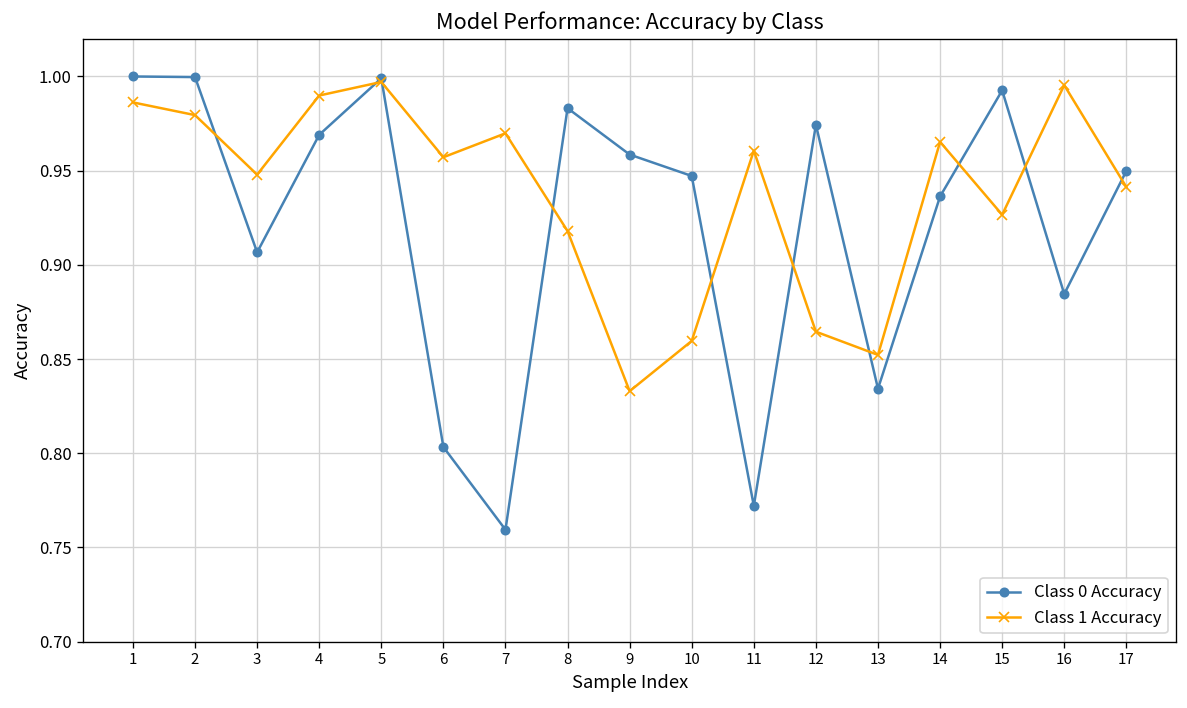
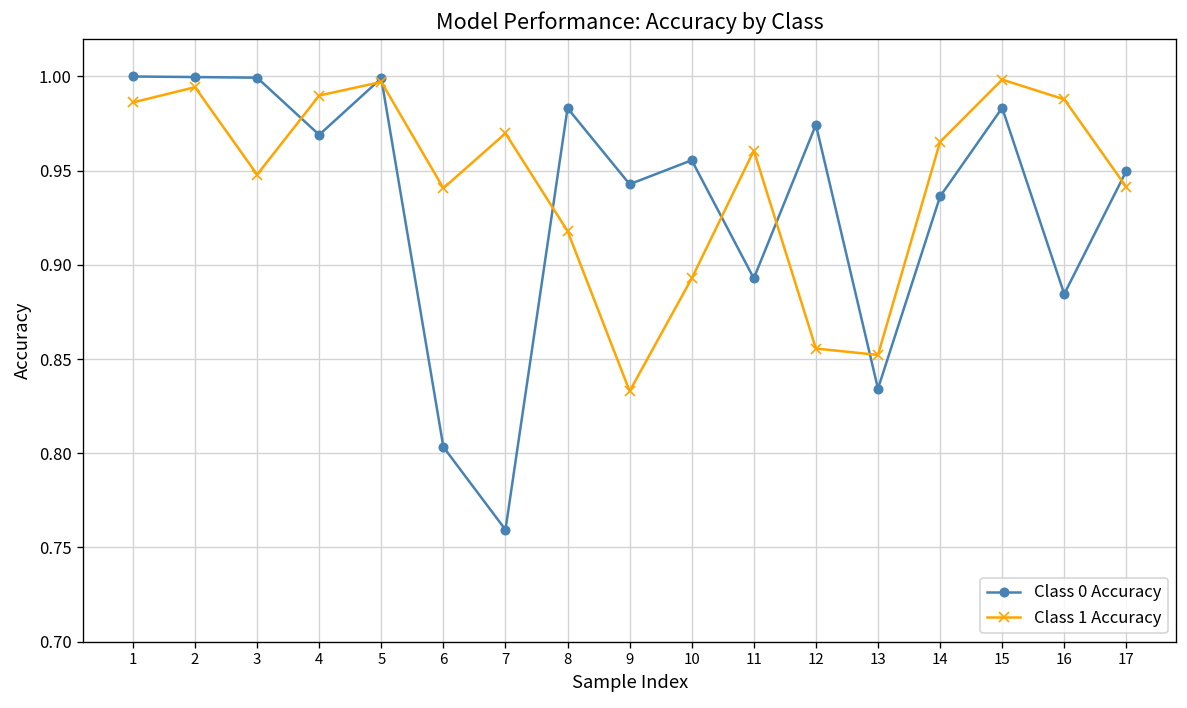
  {
    "Class 0 Accuracy": {
      "1": 1.000,
      "2": 1.000,
-     "3": 0.907,
+     "3": 0.999,
      "4": 0.969,
      "5": 0.999,
      "6": 0.803,
      "7": 0.759,
      "8": 0.983,
-     "9": 0.959,
-     "10": 0.947,
-     "11": 0.772,
+     "9": 0.943,
+     "10": 0.956,
+     "11": 0.893,
      "12": 0.974,
      "13": 0.834,
      "14": 0.936,
-     "15": 0.993,
+     "15": 0.983,
      "16": 0.885,
      "17": 0.950
    },
    "Class 1 Accuracy": {
      "1": 0.986,
-     "2": 0.979,
+     "2": 0.994,
      "3": 0.948,
      "4": 0.990,
      "5": 0.997,
-     "6": 0.957,
+     "6": 0.941,
      "7": 0.970,
      "8": 0.918,
      "9": 0.833,
-     "10": 0.860,
+     "10": 0.893,
      "11": 0.961,
-     "12": 0.865,
+     "12": 0.856,
      "13": 0.852,
      "14": 0.965,
-     "15": 0.927,
-     "16": 0.995,
+     "15": 0.998,
+     "16": 0.988,
      "17": 0.941
    }
  }
